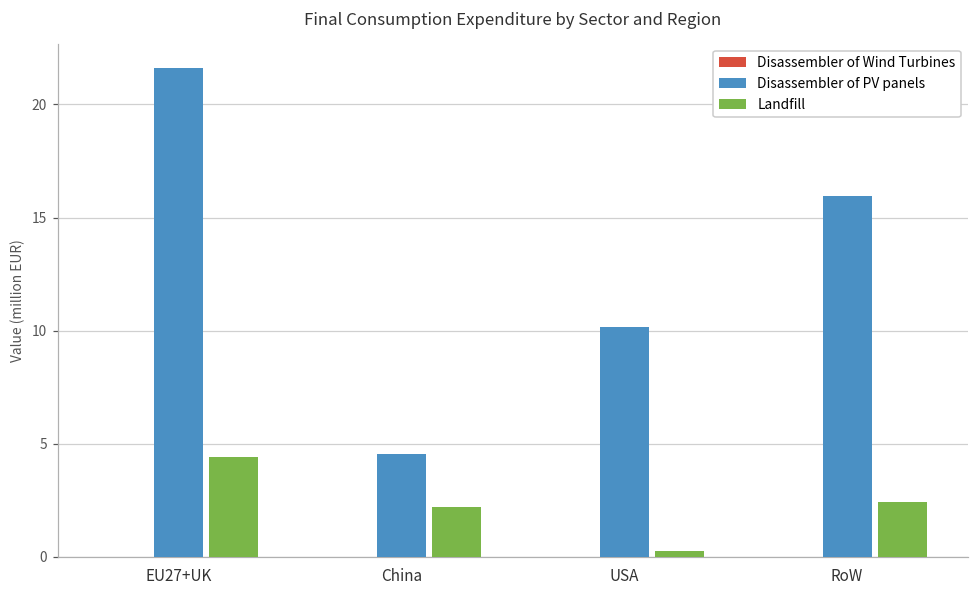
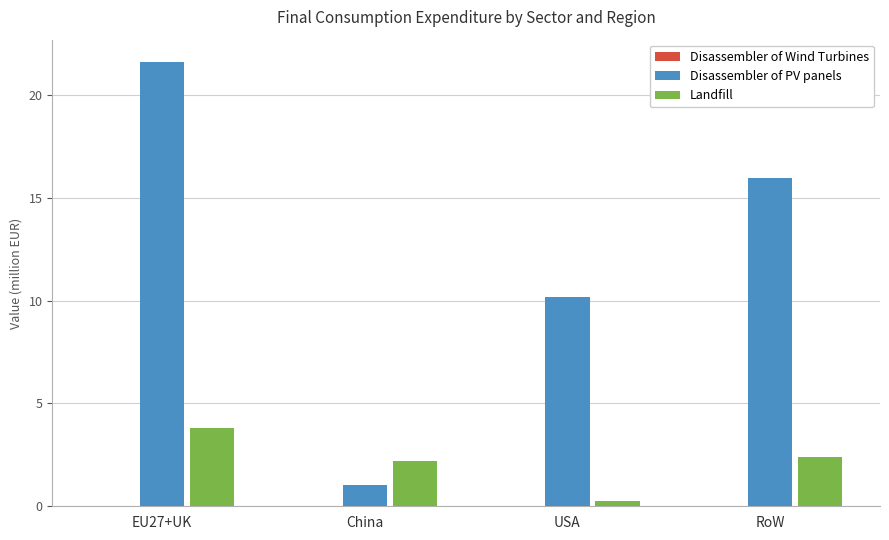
  {
    "Disassembler of PV panels": {
      "EU27+UK": 21.6,
-     "China": 4.6,
+     "China": 1.1,
      "USA": 10.2,
      "RoW": 16.0
    },
    "Landfill": {
-     "EU27+UK": 4.4,
+     "EU27+UK": 3.8,
      "China": 2.2,
      "USA": 0.2,
      "RoW": 2.4
    }
  }
